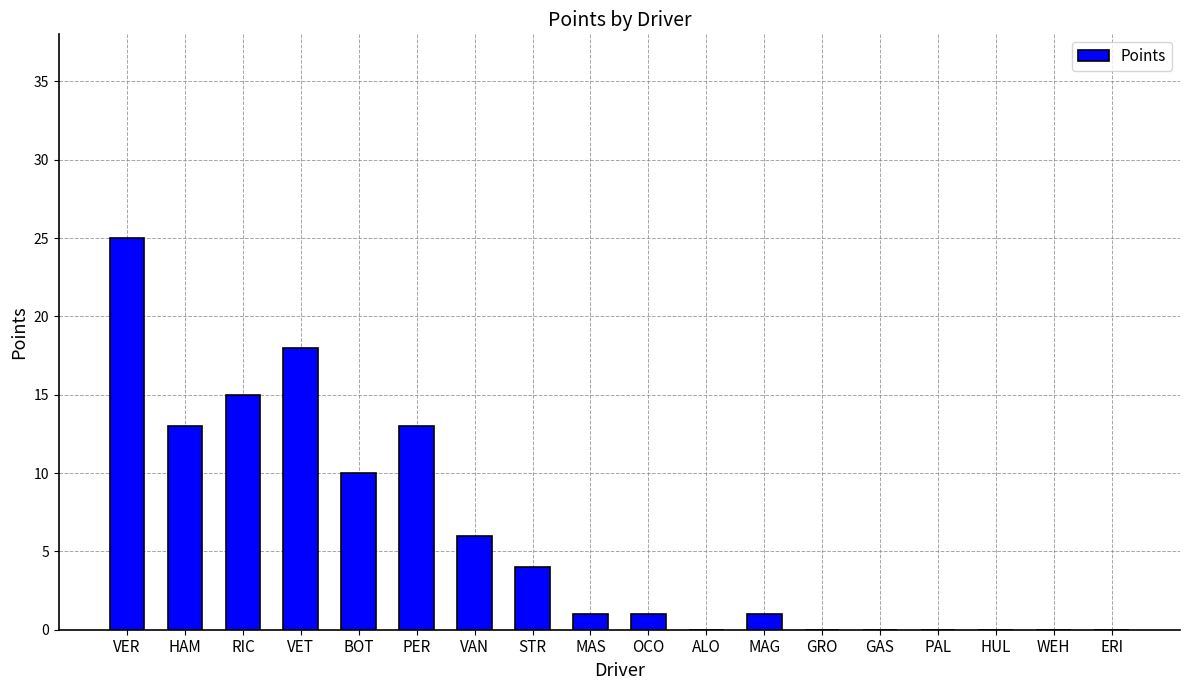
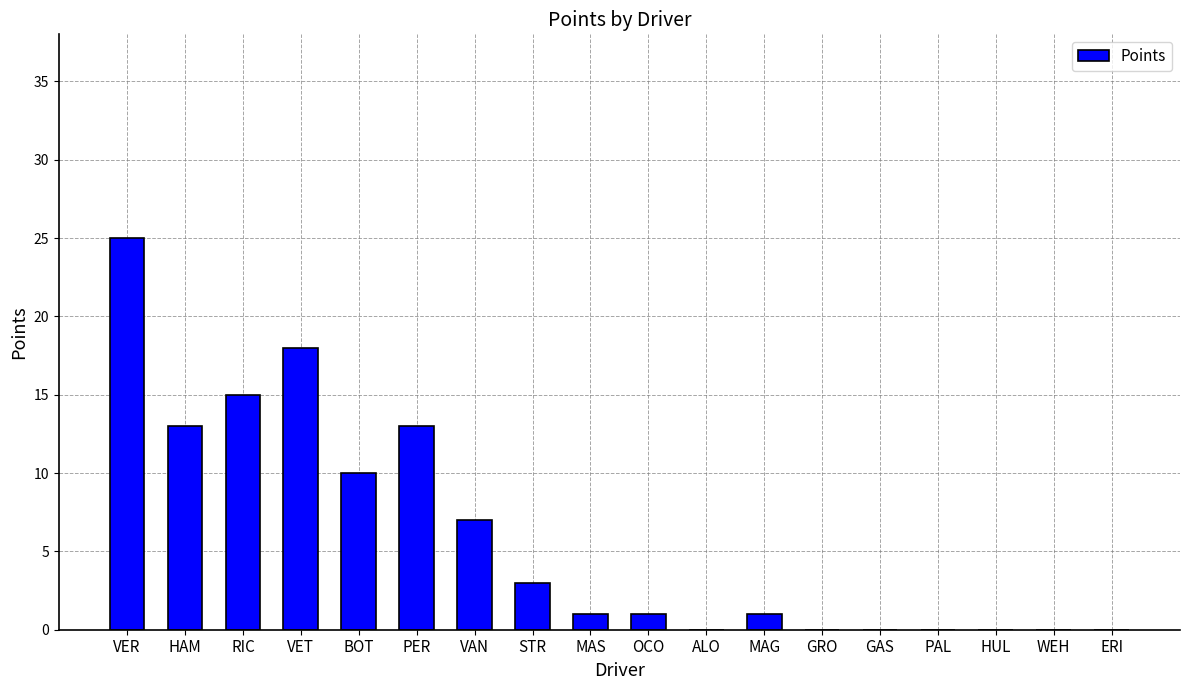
  {
    "VER": 25,
    "HAM": 13,
    "RIC": 15,
    "VET": 18,
    "BOT": 10,
    "PER": 13,
-   "VAN": 6,
-   "STR": 4,
+   "VAN": 7,
+   "STR": 3,
    "MAS": 1,
    "OCO": 1,
    "ALO": 0,
    "MAG": 1,
    "GRO": 0,
    "GAS": 0,
    "PAL": 0,
    "HUL": 0,
    "WEH": 0,
    "ERI": 0
  }
